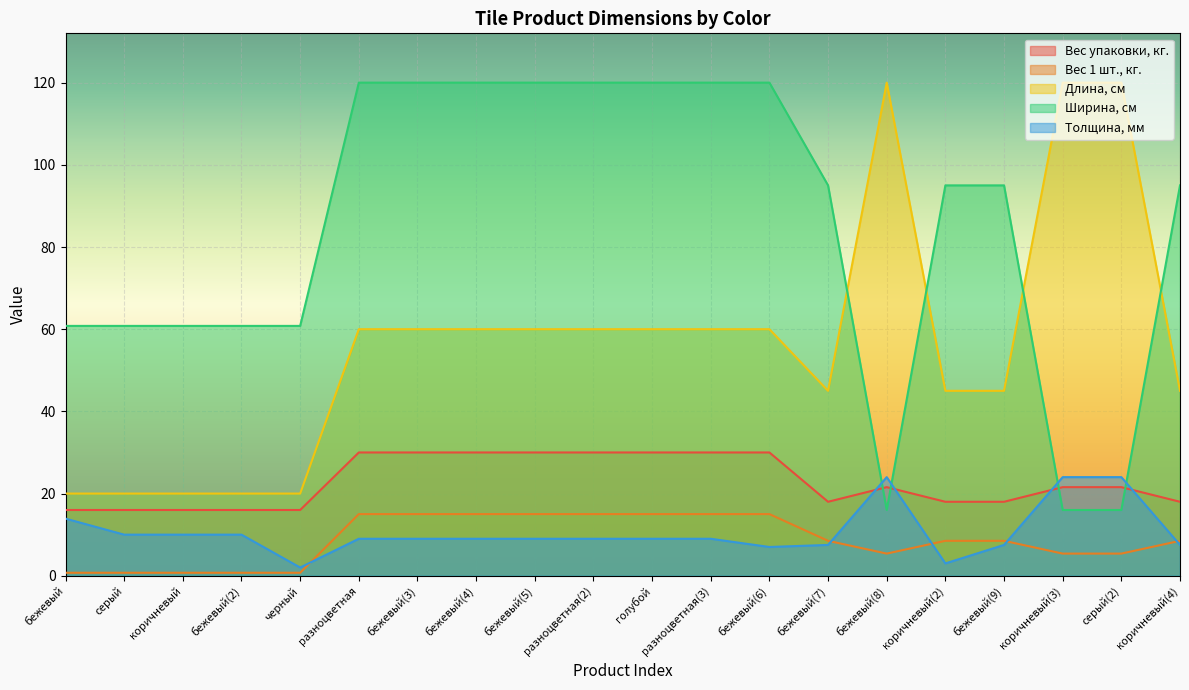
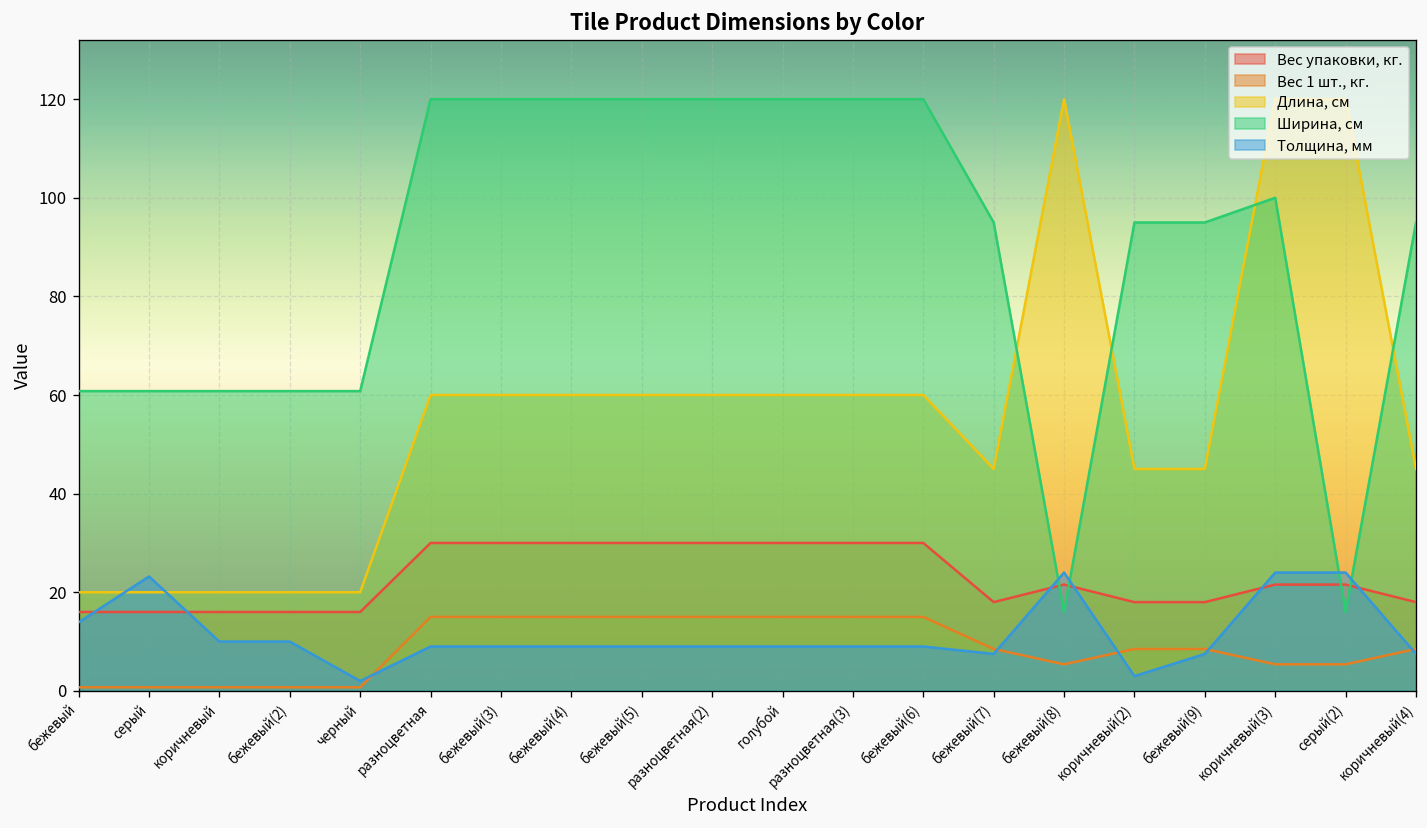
  {
    "Ширина, см": {
      "бежевый": 61,
      "серый": 61,
      "коричневый": 61,
      "бежевый(2)": 61,
      "черный": 61,
      "разноцветная": 120,
      "бежевый(3)": 120,
      "бежевый(4)": 120,
      "бежевый(5)": 120,
      "разноцветная(2)": 120,
      "голубой": 120,
      "разноцветная(3)": 120,
      "бежевый(6)": 120,
      "бежевый(7)": 95,
      "бежевый(8)": 16,
      "коричневый(2)": 95,
      "бежевый(9)": 95,
-     "коричневый(3)": 16,
+     "коричневый(3)": 100,
      "серый(2)": 16,
      "коричневый(4)": 95
    },
    "Толщина, мм": {
      "бежевый": 14,
-     "серый": 10,
+     "серый": 23,
      "коричневый": 10,
      "бежевый(2)": 10,
      "черный": 2,
      "разноцветная": 9,
      "бежевый(3)": 9,
      "бежевый(4)": 9,
      "бежевый(5)": 9,
      "разноцветная(2)": 9,
      "голубой": 9,
      "разноцветная(3)": 9,
-     "бежевый(6)": 7,
+     "бежевый(6)": 9,
      "бежевый(7)": 8,
      "бежевый(8)": 24,
      "коричневый(2)": 3,
      "бежевый(9)": 8,
      "коричневый(3)": 24,
      "серый(2)": 24,
      "коричневый(4)": 8
    }
  }
